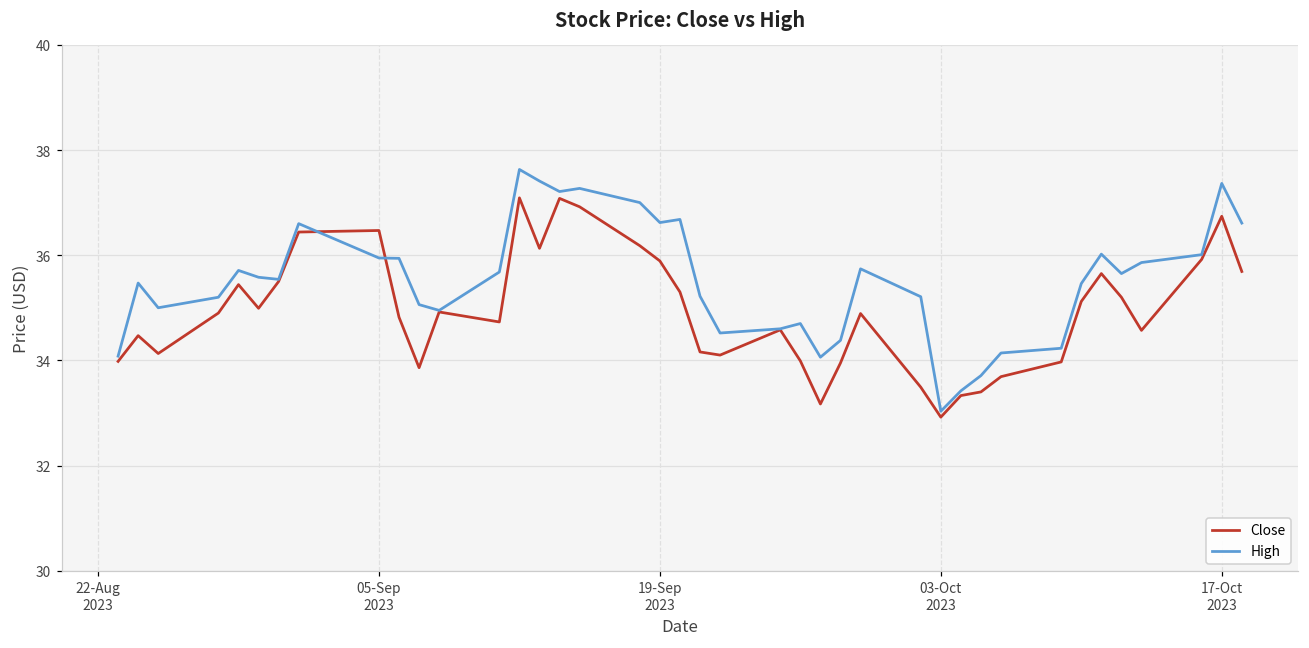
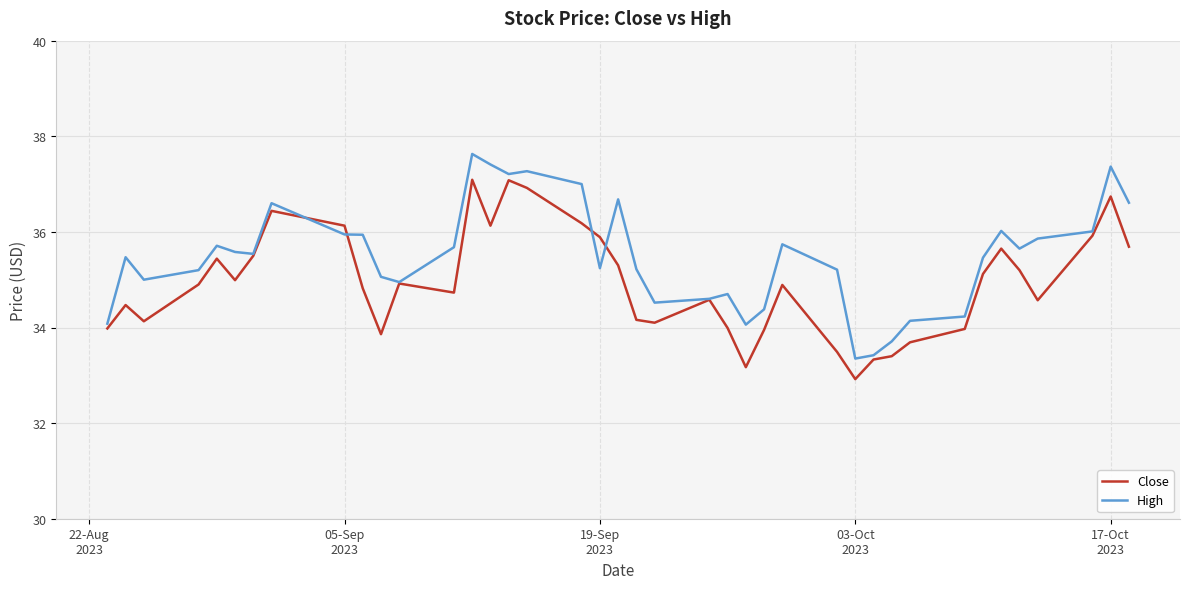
  {
    "Close": {
-     "05-Sep 2023": 36.5,
+     "05-Sep 2023": 36.1,
      "19-Sep 2023": 35.9,
      "03-Oct 2023": 32.9,
      "17-Oct 2023": 36.7
    },
    "High": {
      "05-Sep 2023": 35.9,
-     "19-Sep 2023": 36.6,
-     "03-Oct 2023": 33.0,
+     "19-Sep 2023": 35.2,
+     "03-Oct 2023": 33.3,
      "17-Oct 2023": 37.4
    }
  }
